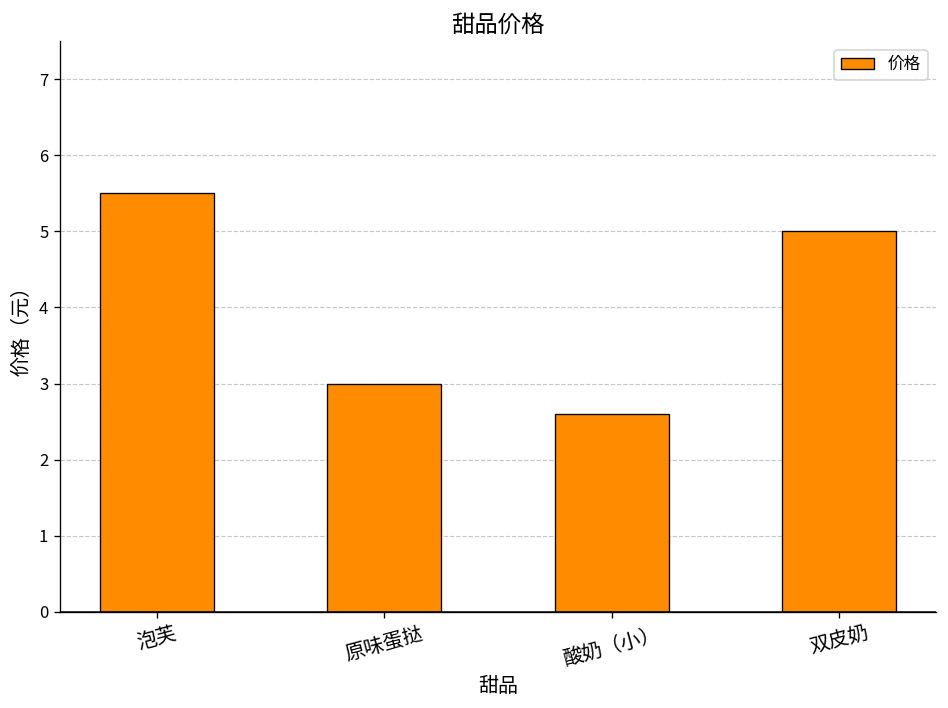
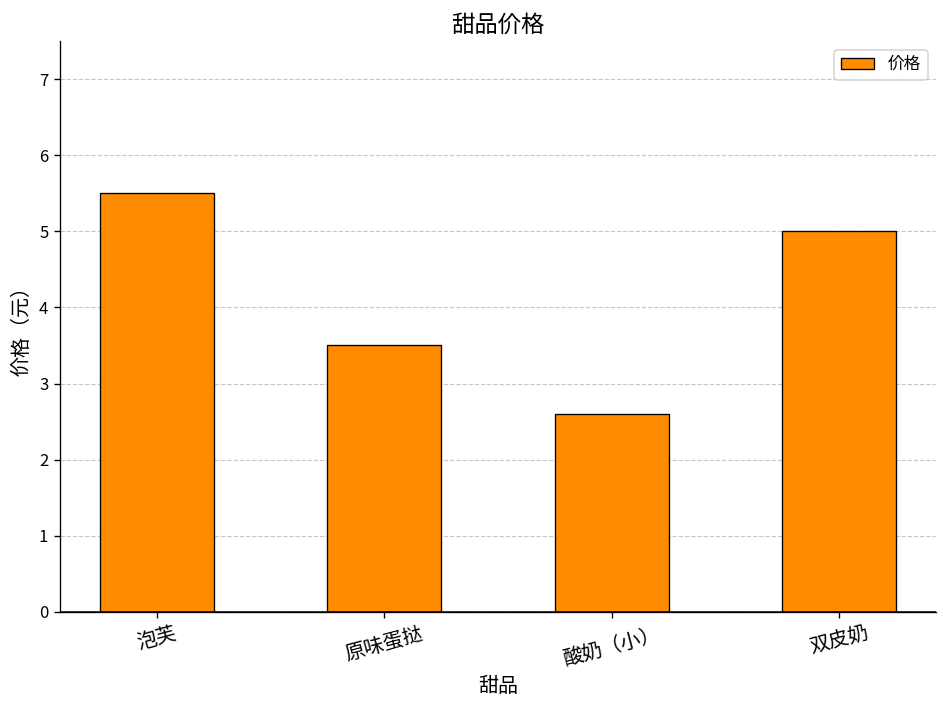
  {
    "泡芙": 5.5,
-   "原味蛋挞": 3.0,
+   "原味蛋挞": 3.5,
    "酸奶（小）": 2.6,
    "双皮奶": 5.0
  }
